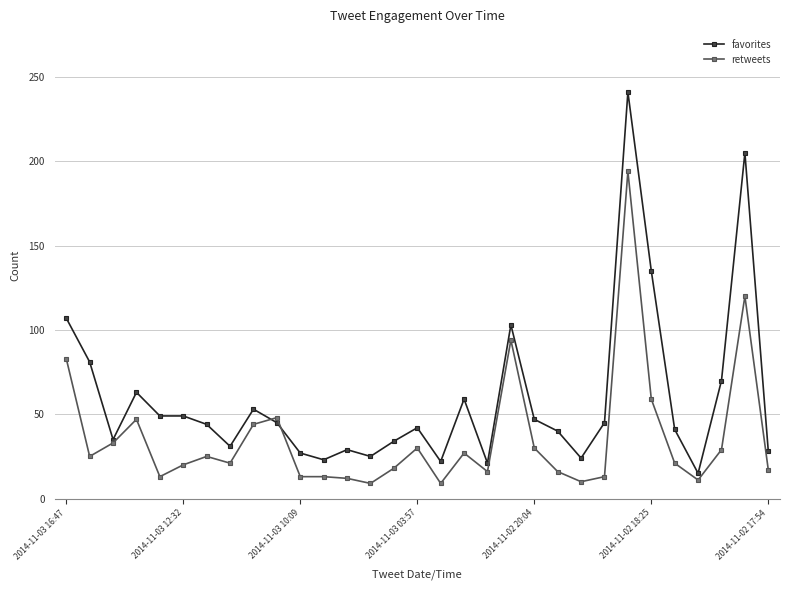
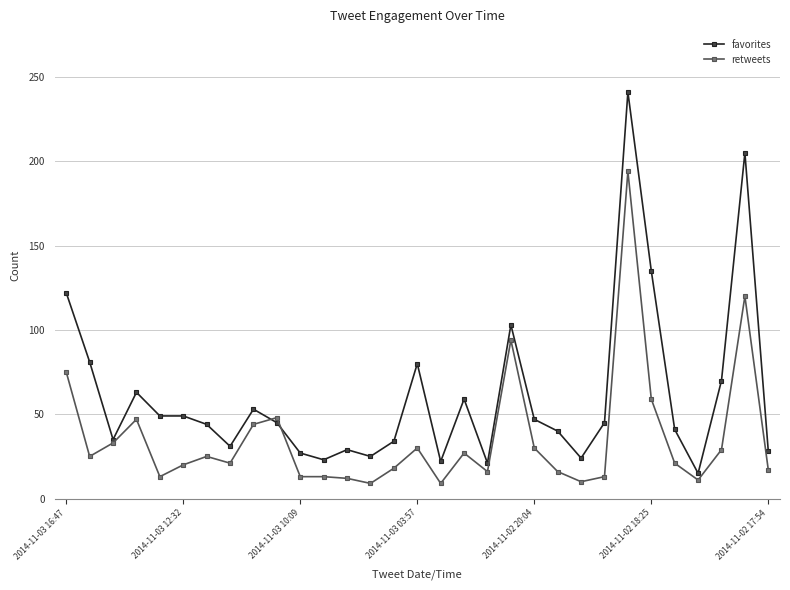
  {
    "favorites": {
-     "2014-11-03 16:47": 107,
+     "2014-11-03 16:47": 122,
      "2014-11-03 12:32": 49,
      "2014-11-03 10:09": 27,
-     "2014-11-03 03:57": 42,
+     "2014-11-03 03:57": 80,
      "2014-11-02 20:04": 47,
      "2014-11-02 18:25": 135,
      "2014-11-02 17:54": 28
    },
    "retweets": {
-     "2014-11-03 16:47": 83,
+     "2014-11-03 16:47": 75,
      "2014-11-03 12:32": 20,
      "2014-11-03 10:09": 13,
      "2014-11-03 03:57": 30,
      "2014-11-02 20:04": 30,
      "2014-11-02 18:25": 59,
      "2014-11-02 17:54": 17
    }
  }
